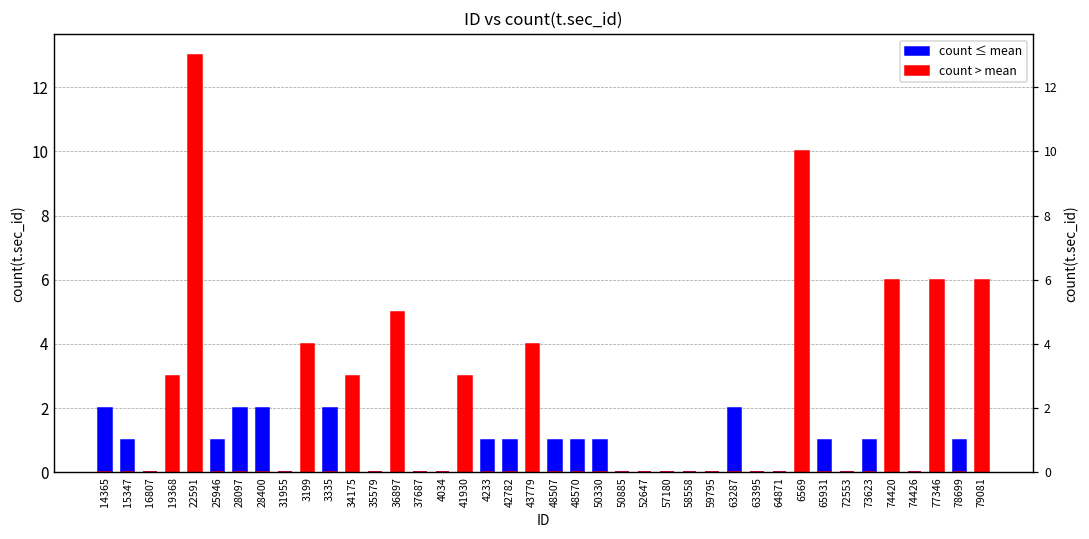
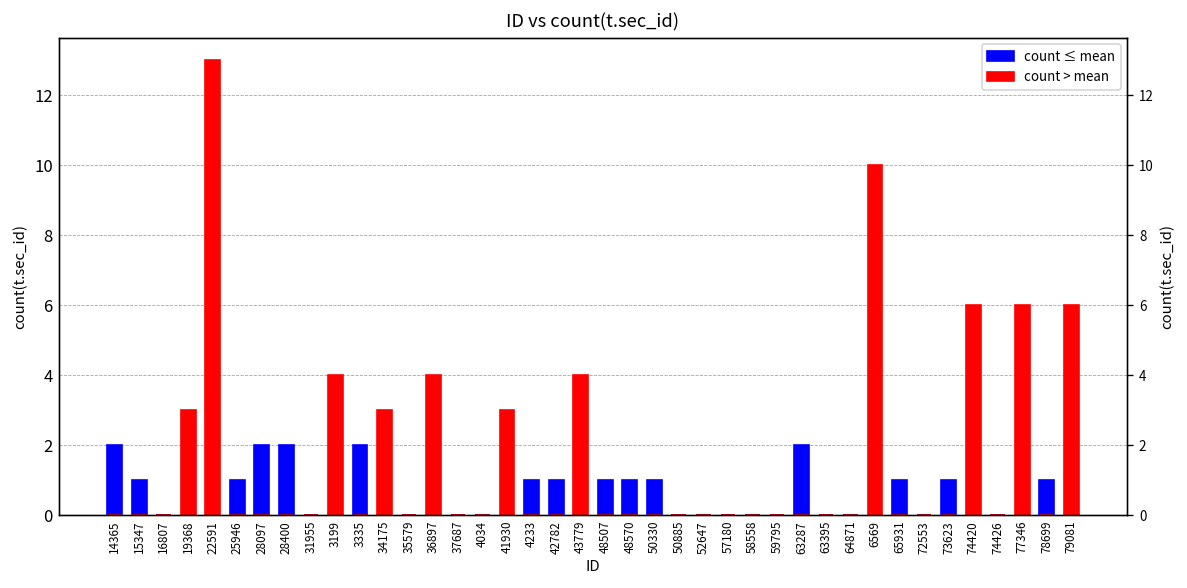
  {
    "count ≤ mean": {
      "14365": 2,
      "15347": 1,
      "16807": 0,
      "19368": 0,
      "22591": 0,
      "25946": 1,
      "28097": 2,
      "28400": 2,
      "31955": 0,
      "3199": 0,
      "3335": 2,
      "34175": 0,
      "35579": 0,
      "36897": 0,
      "37687": 0,
      "4034": 0,
      "41930": 0,
      "4233": 1,
      "42782": 1,
      "43779": 0,
      "48507": 1,
      "48570": 1,
      "50330": 1,
      "50885": 0,
      "52647": 0,
      "57180": 0,
      "58558": 0,
      "59795": 0,
      "63287": 2,
      "63395": 0,
      "64871": 0,
      "6569": 0,
      "65931": 1,
      "72553": 0,
      "73623": 1,
      "74420": 0,
      "74426": 0,
      "77346": 0,
      "78699": 1,
      "79081": 0
    },
    "count > mean": {
      "14365": 0,
      "15347": 0,
      "16807": 0,
      "19368": 3,
      "22591": 13,
      "25946": 0,
      "28097": 0,
      "28400": 0,
      "31955": 0,
      "3199": 4,
      "3335": 0,
      "34175": 3,
      "35579": 0,
-     "36897": 5,
+     "36897": 4,
      "37687": 0,
      "4034": 0,
      "41930": 3,
      "4233": 0,
      "42782": 0,
      "43779": 4,
      "48507": 0,
      "48570": 0,
      "50330": 0,
      "50885": 0,
      "52647": 0,
      "57180": 0,
      "58558": 0,
      "59795": 0,
      "63287": 0,
      "63395": 0,
      "64871": 0,
      "6569": 10,
      "65931": 0,
      "72553": 0,
      "73623": 0,
      "74420": 6,
      "74426": 0,
      "77346": 6,
      "78699": 0,
      "79081": 6
    }
  }
